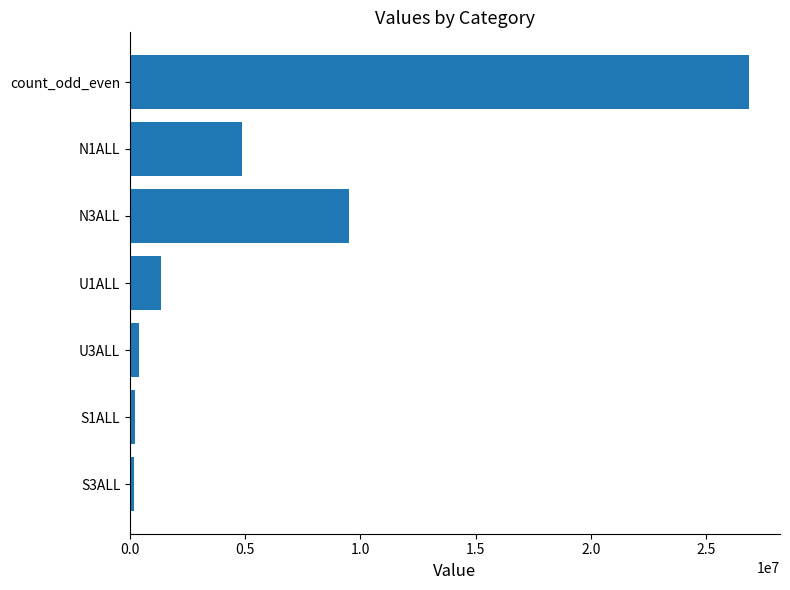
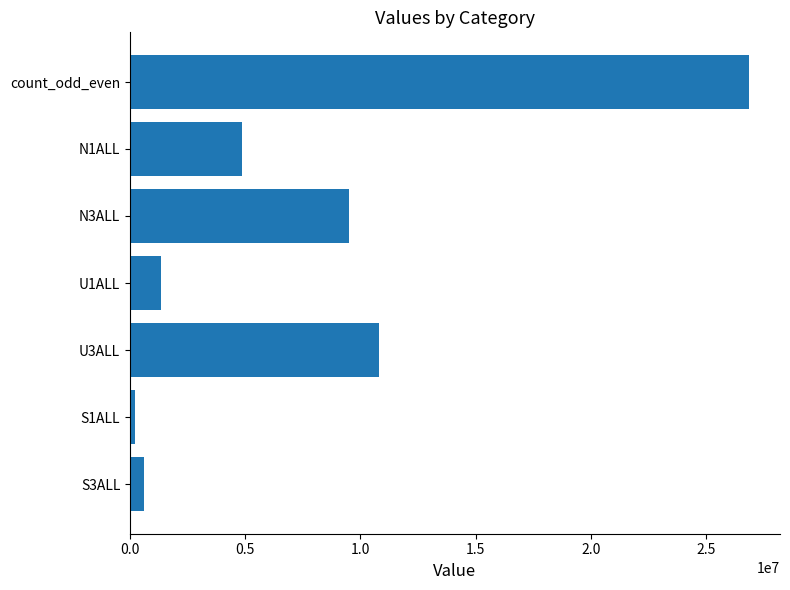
  {
    "count_odd_even": 26900000,
    "N1ALL": 4800000,
    "N3ALL": 9500000,
    "U1ALL": 1300000,
-   "U3ALL": 400000,
+   "U3ALL": 10800000,
    "S1ALL": 200000,
-   "S3ALL": 200000
+   "S3ALL": 600000
  }
